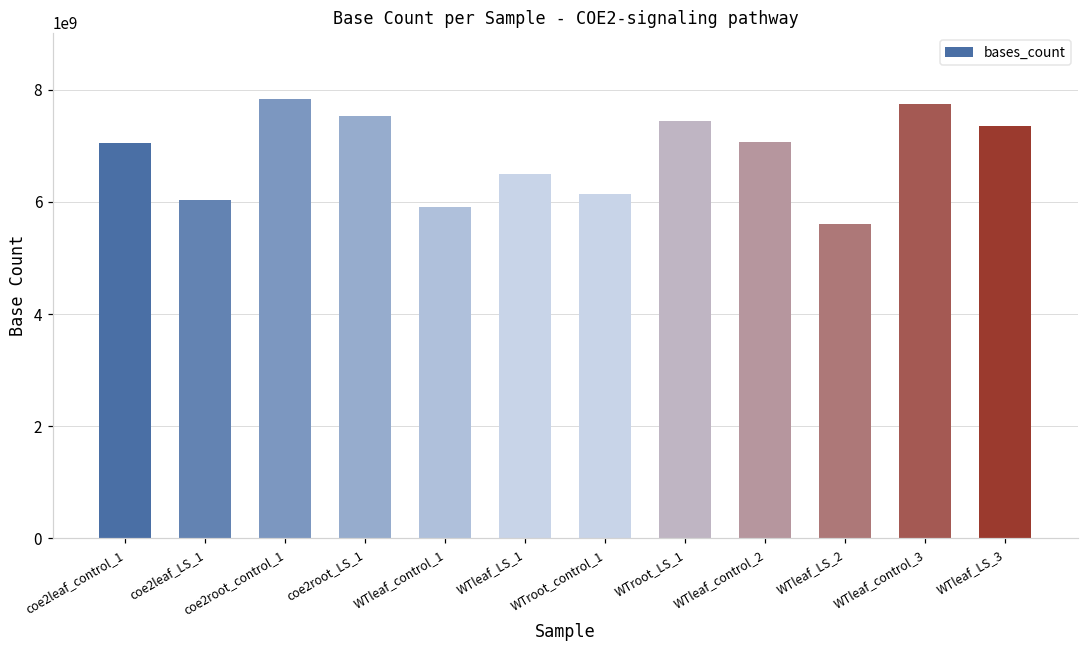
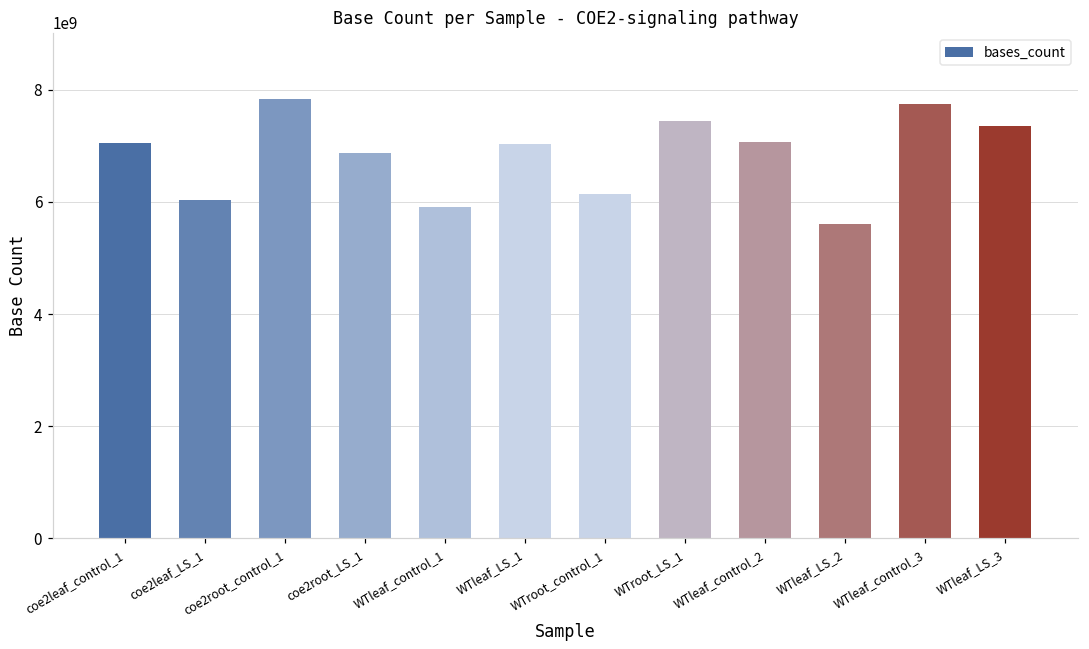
  {
    "coe2leaf_control_1": 7000000000,
    "coe2leaf_LS_1": 6000000000,
    "coe2root_control_1": 7800000000,
-   "coe2root_LS_1": 7500000000,
+   "coe2root_LS_1": 6900000000,
    "WTleaf_control_1": 5900000000,
-   "WTleaf_LS_1": 6500000000,
+   "WTleaf_LS_1": 7000000000,
    "WTroot_control_1": 6100000000,
    "WTroot_LS_1": 7400000000,
    "WTleaf_control_2": 7100000000,
    "WTleaf_LS_2": 5600000000,
    "WTleaf_control_3": 7700000000,
    "WTleaf_LS_3": 7300000000
  }
